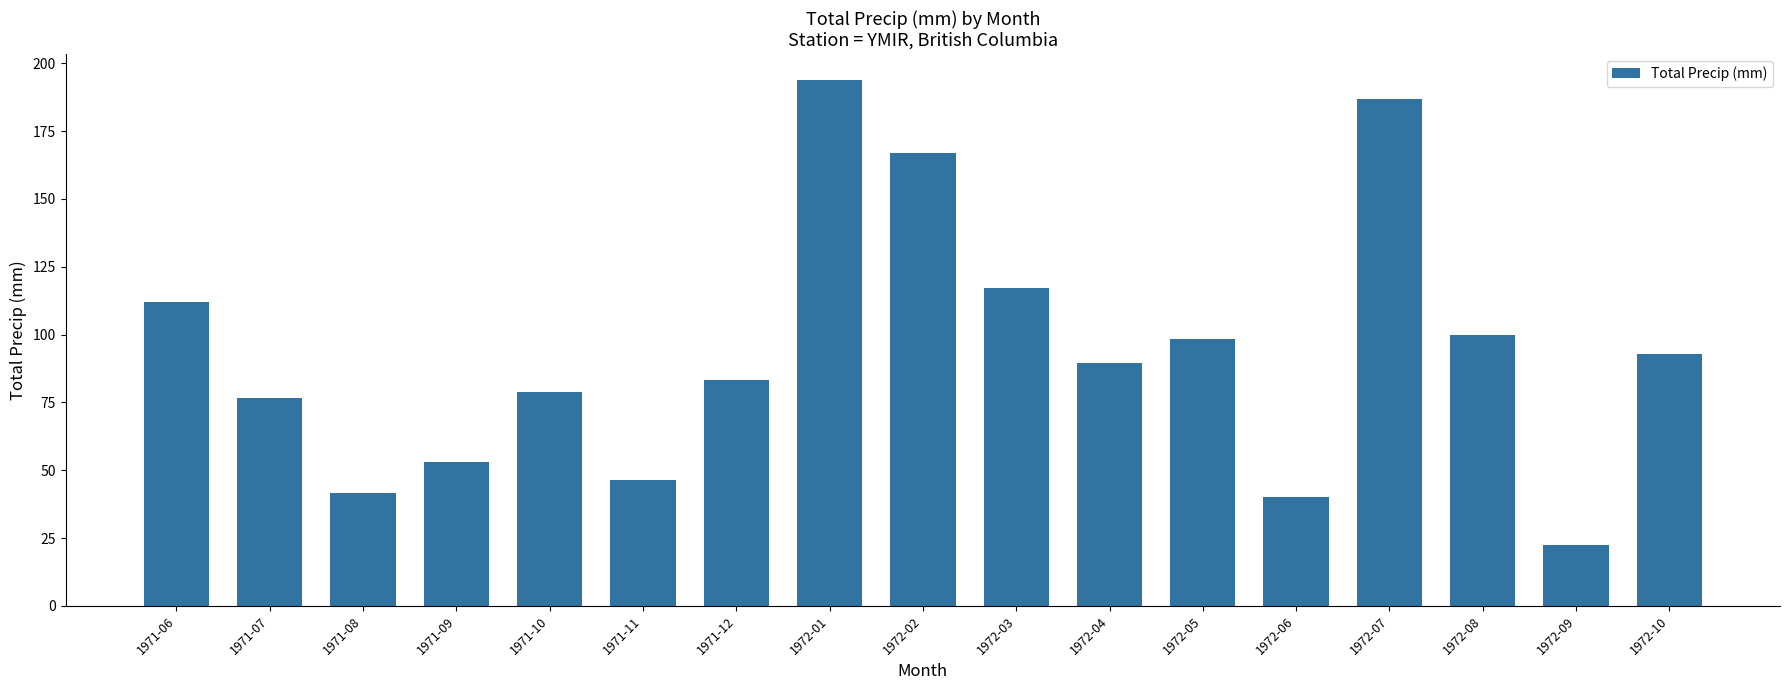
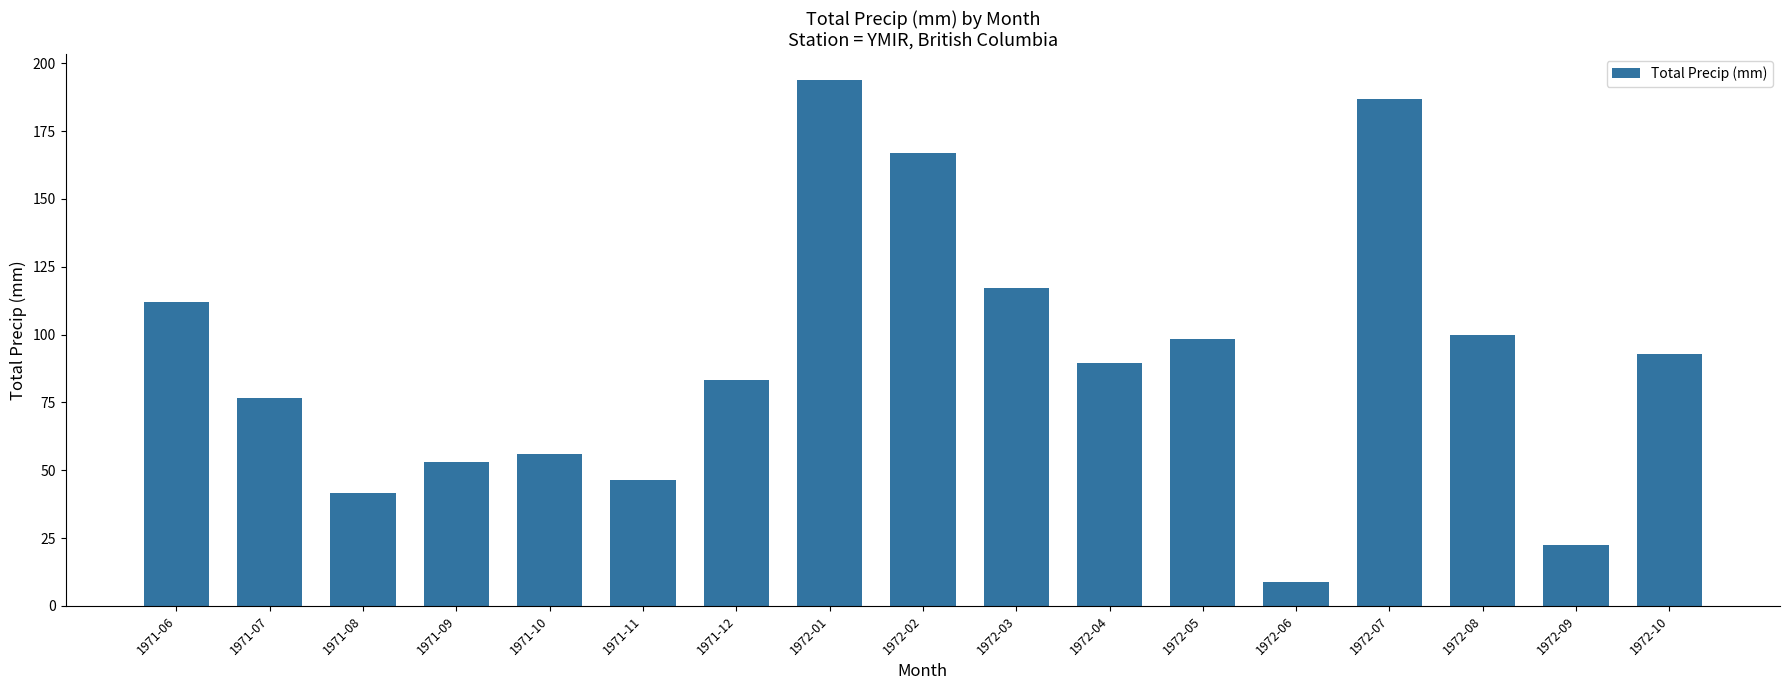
  {
    "1971-06": 112,
    "1971-07": 77,
    "1971-08": 42,
    "1971-09": 53,
-   "1971-10": 79,
+   "1971-10": 56,
    "1971-11": 47,
    "1971-12": 83,
    "1972-01": 194,
    "1972-02": 167,
    "1972-03": 117,
    "1972-04": 90,
    "1972-05": 99,
-   "1972-06": 40,
+   "1972-06": 9,
    "1972-07": 187,
    "1972-08": 100,
    "1972-09": 22,
    "1972-10": 93
  }
